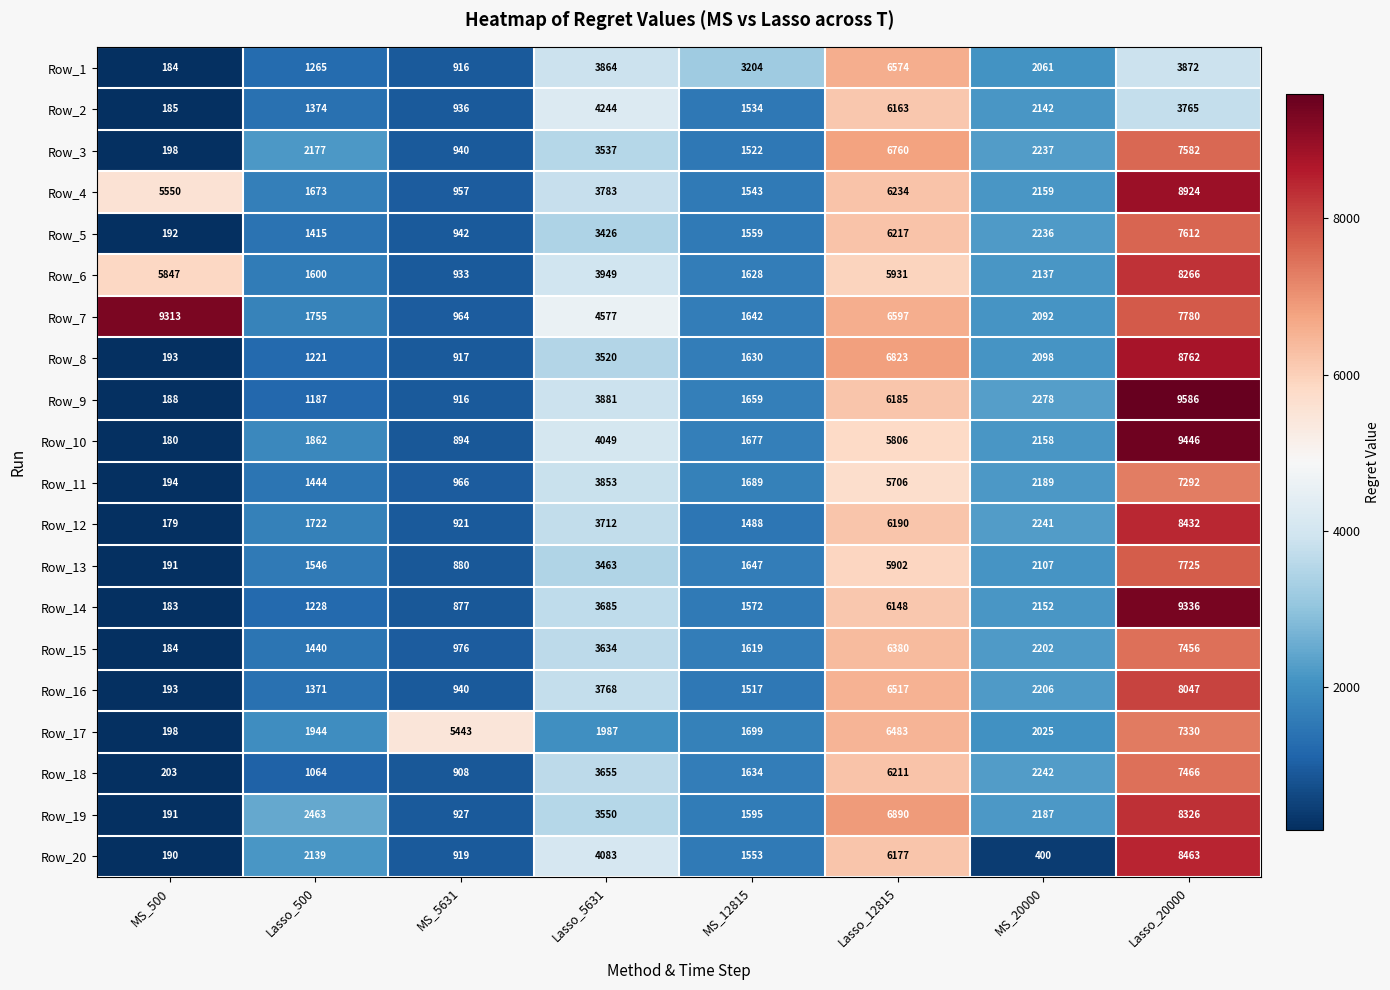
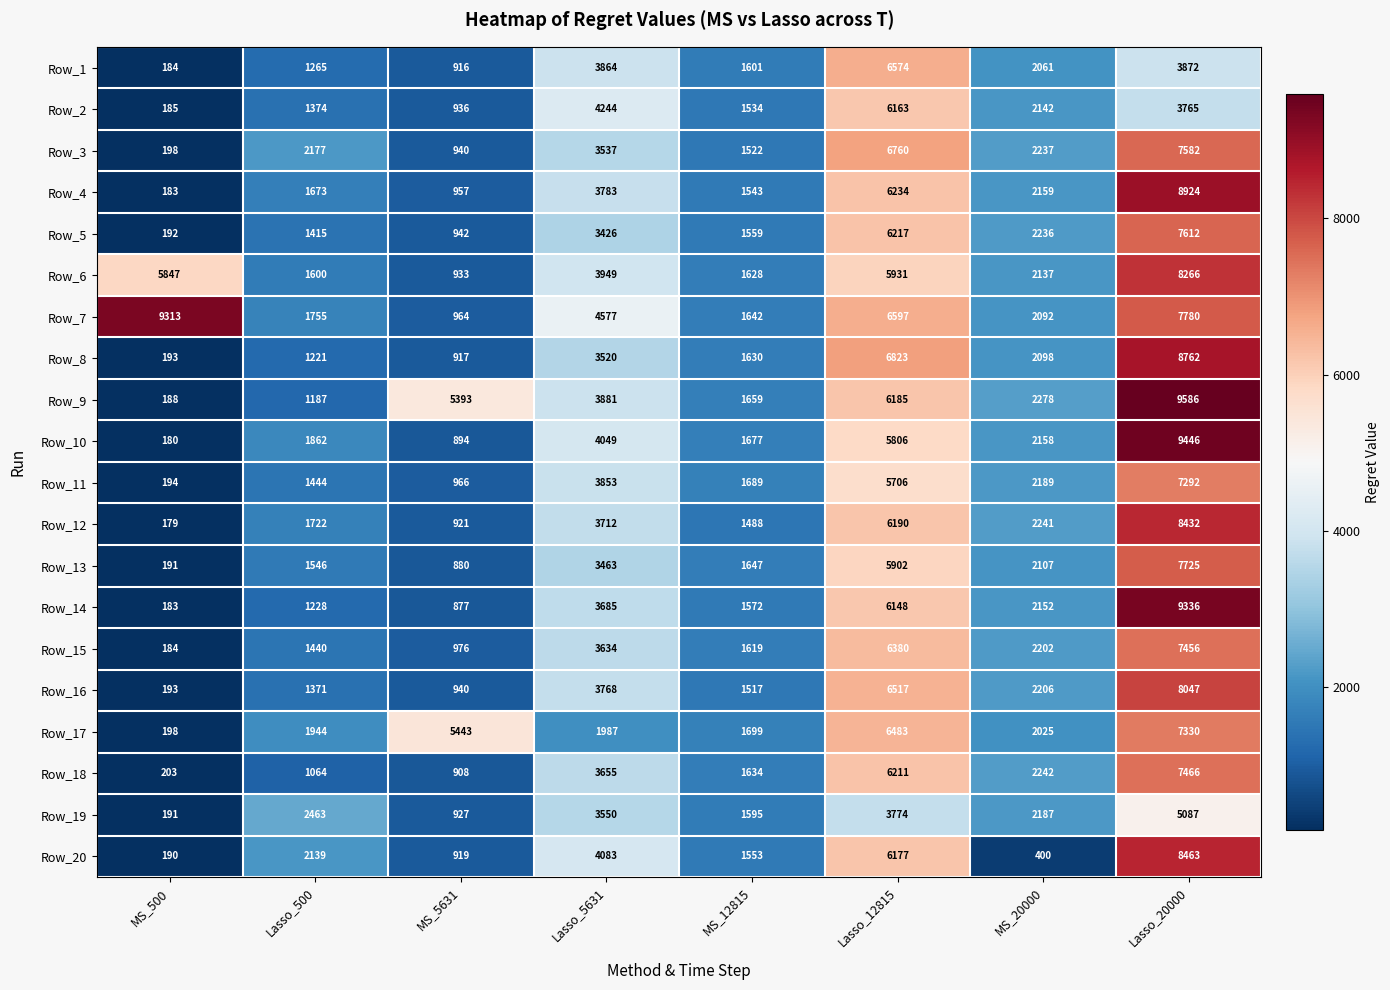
  {
    "Row_1": {
      "MS_500": 184,
      "Lasso_500": 1265,
      "MS_5631": 916,
      "Lasso_5631": 3864,
-     "MS_12815": 3204,
+     "MS_12815": 1601,
      "Lasso_12815": 6574,
      "MS_20000": 2061,
      "Lasso_20000": 3872
    },
    "Row_2": {
      "MS_500": 185,
      "Lasso_500": 1374,
      "MS_5631": 936,
      "Lasso_5631": 4244,
      "MS_12815": 1534,
      "Lasso_12815": 6163,
      "MS_20000": 2142,
      "Lasso_20000": 3765
    },
    "Row_3": {
      "MS_500": 198,
      "Lasso_500": 2177,
      "MS_5631": 940,
      "Lasso_5631": 3537,
      "MS_12815": 1522,
      "Lasso_12815": 6760,
      "MS_20000": 2237,
      "Lasso_20000": 7582
    },
    "Row_4": {
-     "MS_500": 5550,
+     "MS_500": 183,
      "Lasso_500": 1673,
      "MS_5631": 957,
      "Lasso_5631": 3783,
      "MS_12815": 1543,
      "Lasso_12815": 6234,
      "MS_20000": 2159,
      "Lasso_20000": 8924
    },
    "Row_5": {
      "MS_500": 192,
      "Lasso_500": 1415,
      "MS_5631": 942,
      "Lasso_5631": 3426,
      "MS_12815": 1559,
      "Lasso_12815": 6217,
      "MS_20000": 2236,
      "Lasso_20000": 7612
    },
    "Row_6": {
      "MS_500": 5847,
      "Lasso_500": 1600,
      "MS_5631": 933,
      "Lasso_5631": 3949,
      "MS_12815": 1628,
      "Lasso_12815": 5931,
      "MS_20000": 2137,
      "Lasso_20000": 8266
    },
    "Row_7": {
      "MS_500": 9313,
      "Lasso_500": 1755,
      "MS_5631": 964,
      "Lasso_5631": 4577,
      "MS_12815": 1642,
      "Lasso_12815": 6597,
      "MS_20000": 2092,
      "Lasso_20000": 7780
    },
    "Row_8": {
      "MS_500": 193,
      "Lasso_500": 1221,
      "MS_5631": 917,
      "Lasso_5631": 3520,
      "MS_12815": 1630,
      "Lasso_12815": 6823,
      "MS_20000": 2098,
      "Lasso_20000": 8762
    },
    "Row_9": {
      "MS_500": 188,
      "Lasso_500": 1187,
-     "MS_5631": 916,
+     "MS_5631": 5393,
      "Lasso_5631": 3881,
      "MS_12815": 1659,
      "Lasso_12815": 6185,
      "MS_20000": 2278,
      "Lasso_20000": 9586
    },
    "Row_10": {
      "MS_500": 180,
      "Lasso_500": 1862,
      "MS_5631": 894,
      "Lasso_5631": 4049,
      "MS_12815": 1677,
      "Lasso_12815": 5806,
      "MS_20000": 2158,
      "Lasso_20000": 9446
    },
    "Row_11": {
      "MS_500": 194,
      "Lasso_500": 1444,
      "MS_5631": 966,
      "Lasso_5631": 3853,
      "MS_12815": 1689,
      "Lasso_12815": 5706,
      "MS_20000": 2189,
      "Lasso_20000": 7292
    },
    "Row_12": {
      "MS_500": 179,
      "Lasso_500": 1722,
      "MS_5631": 921,
      "Lasso_5631": 3712,
      "MS_12815": 1488,
      "Lasso_12815": 6190,
      "MS_20000": 2241,
      "Lasso_20000": 8432
    },
    "Row_13": {
      "MS_500": 191,
      "Lasso_500": 1546,
      "MS_5631": 880,
      "Lasso_5631": 3463,
      "MS_12815": 1647,
      "Lasso_12815": 5902,
      "MS_20000": 2107,
      "Lasso_20000": 7725
    },
    "Row_14": {
      "MS_500": 183,
      "Lasso_500": 1228,
      "MS_5631": 877,
      "Lasso_5631": 3685,
      "MS_12815": 1572,
      "Lasso_12815": 6148,
      "MS_20000": 2152,
      "Lasso_20000": 9336
    },
    "Row_15": {
      "MS_500": 184,
      "Lasso_500": 1440,
      "MS_5631": 976,
      "Lasso_5631": 3634,
      "MS_12815": 1619,
      "Lasso_12815": 6380,
      "MS_20000": 2202,
      "Lasso_20000": 7456
    },
    "Row_16": {
      "MS_500": 193,
      "Lasso_500": 1371,
      "MS_5631": 940,
      "Lasso_5631": 3768,
      "MS_12815": 1517,
      "Lasso_12815": 6517,
      "MS_20000": 2206,
      "Lasso_20000": 8047
    },
    "Row_17": {
      "MS_500": 198,
      "Lasso_500": 1944,
      "MS_5631": 5443,
      "Lasso_5631": 1987,
      "MS_12815": 1699,
      "Lasso_12815": 6483,
      "MS_20000": 2025,
      "Lasso_20000": 7330
    },
    "Row_18": {
      "MS_500": 203,
      "Lasso_500": 1064,
      "MS_5631": 908,
      "Lasso_5631": 3655,
      "MS_12815": 1634,
      "Lasso_12815": 6211,
      "MS_20000": 2242,
      "Lasso_20000": 7466
    },
    "Row_19": {
      "MS_500": 191,
      "Lasso_500": 2463,
      "MS_5631": 927,
      "Lasso_5631": 3550,
      "MS_12815": 1595,
-     "Lasso_12815": 6890,
+     "Lasso_12815": 3774,
      "MS_20000": 2187,
-     "Lasso_20000": 8326
+     "Lasso_20000": 5087
    },
    "Row_20": {
      "MS_500": 190,
      "Lasso_500": 2139,
      "MS_5631": 919,
      "Lasso_5631": 4083,
      "MS_12815": 1553,
      "Lasso_12815": 6177,
      "MS_20000": 400,
      "Lasso_20000": 8463
    }
  }
